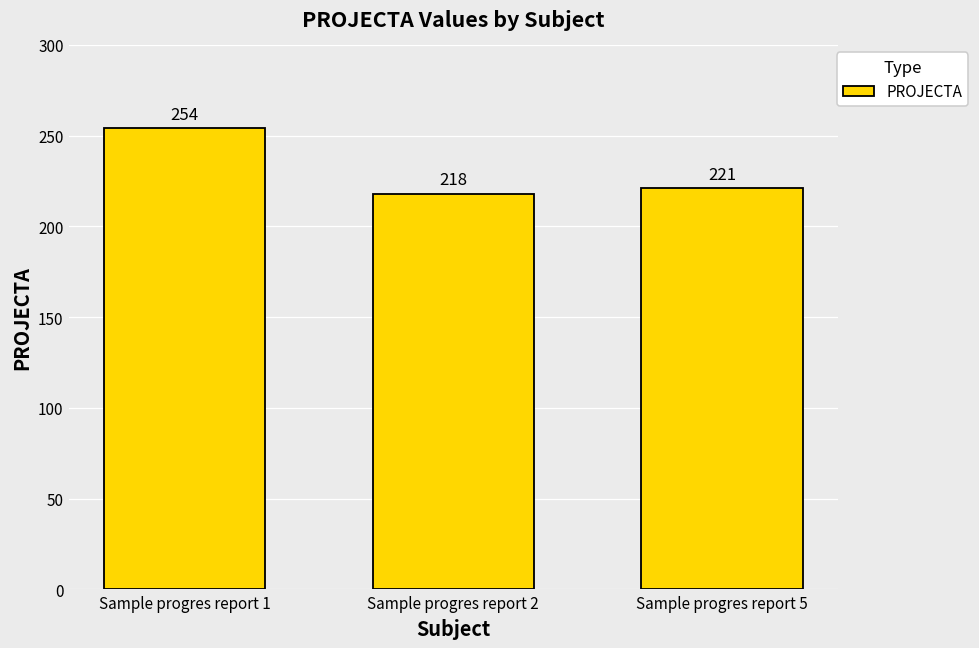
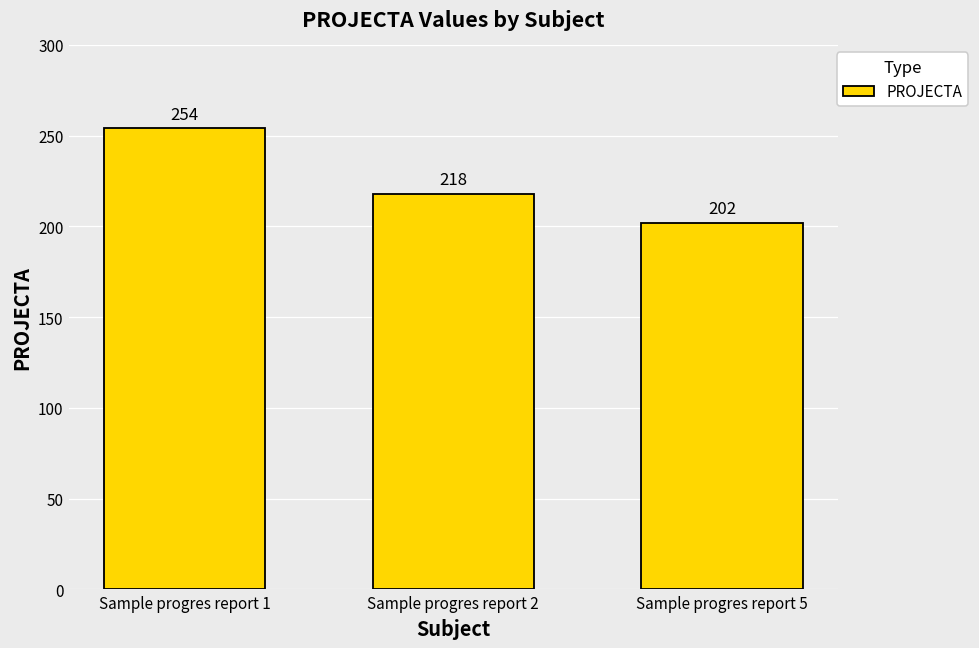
  {
    "Sample progres report 1": 254,
    "Sample progres report 2": 218,
-   "Sample progres report 5": 221
+   "Sample progres report 5": 202
  }
